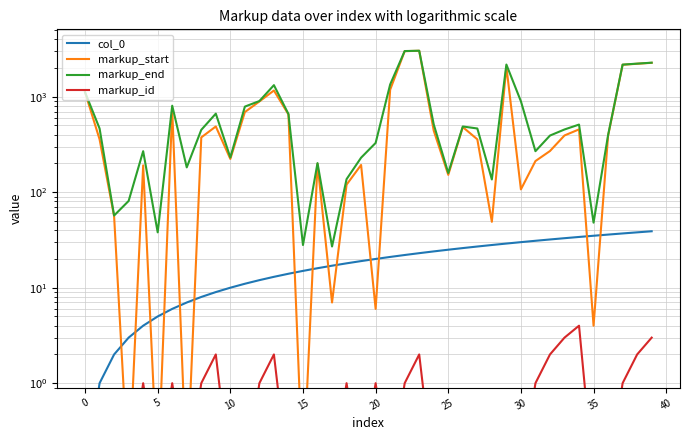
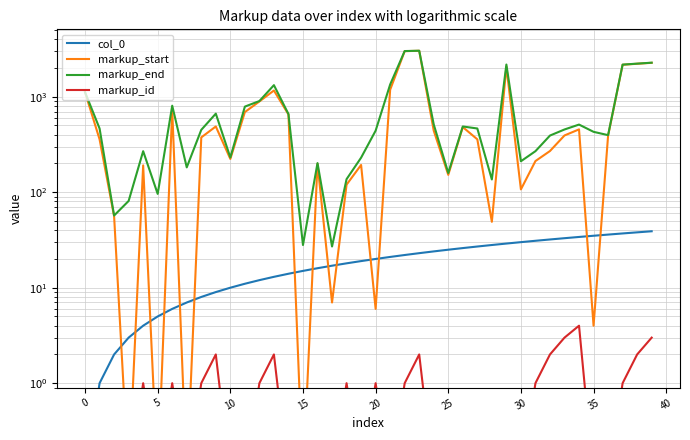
  {
    "col_0": {
      "5": 5,
      "10": 10,
      "15": 15,
      "20": 20,
      "25": 25,
      "30": 30,
      "35": 35
    },
    "markup_start": {
      "20": 6,
      "30": 110,
      "35": 4
    },
    "markup_end": {
-     "5": 38,
+     "5": 100,
      "15": 28,
-     "20": 330,
-     "30": 900,
-     "35": 50
+     "20": 400,
+     "30": 210,
+     "35": 400
    },
    "markup_id": {
      "20": 1
    }
  }
